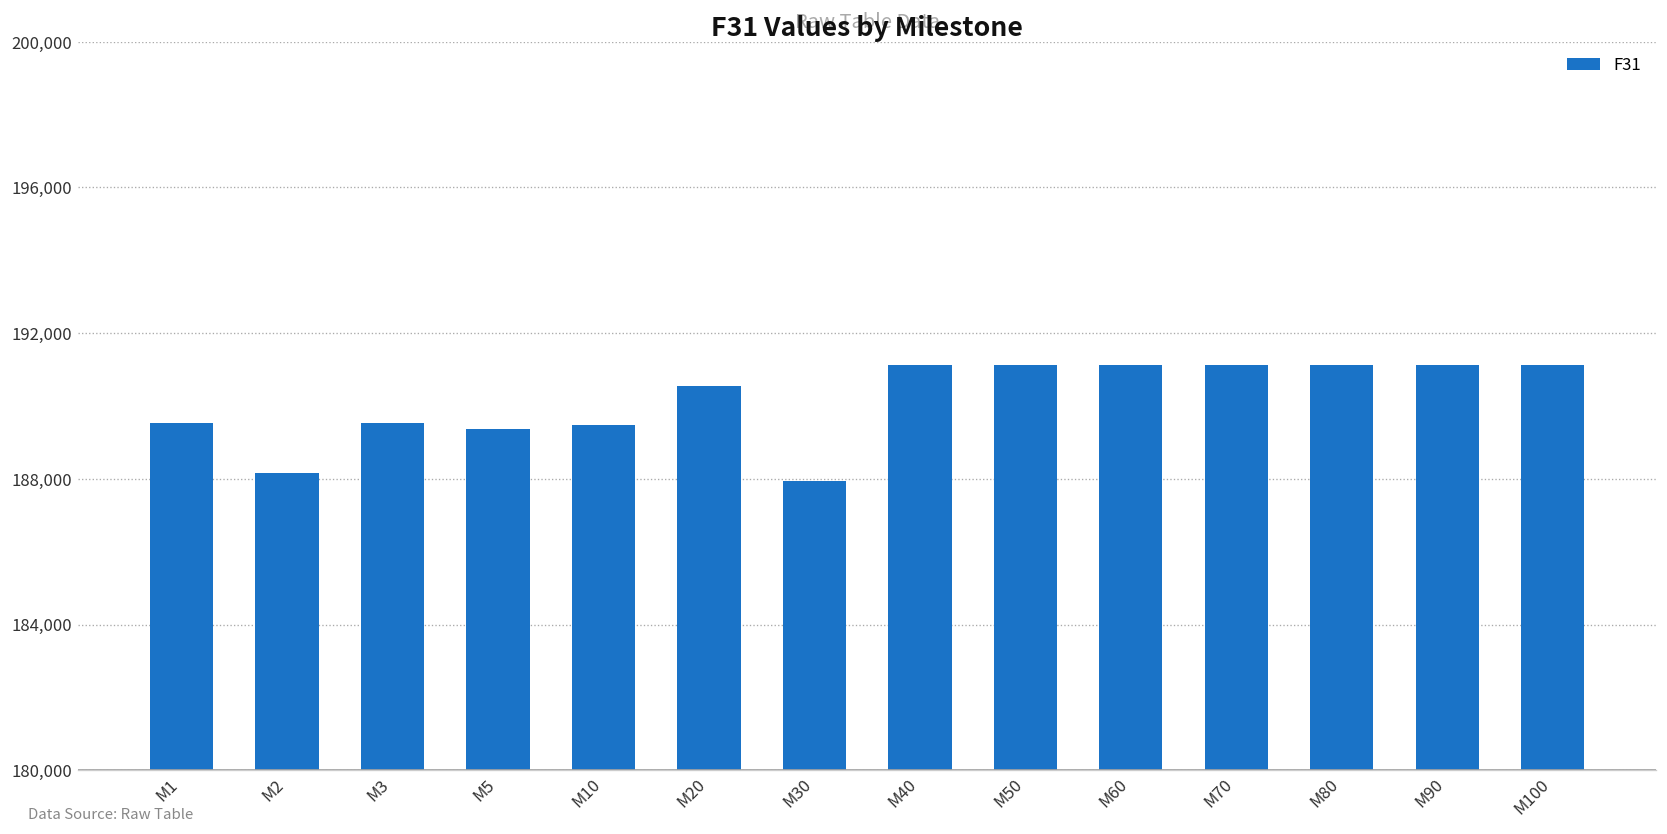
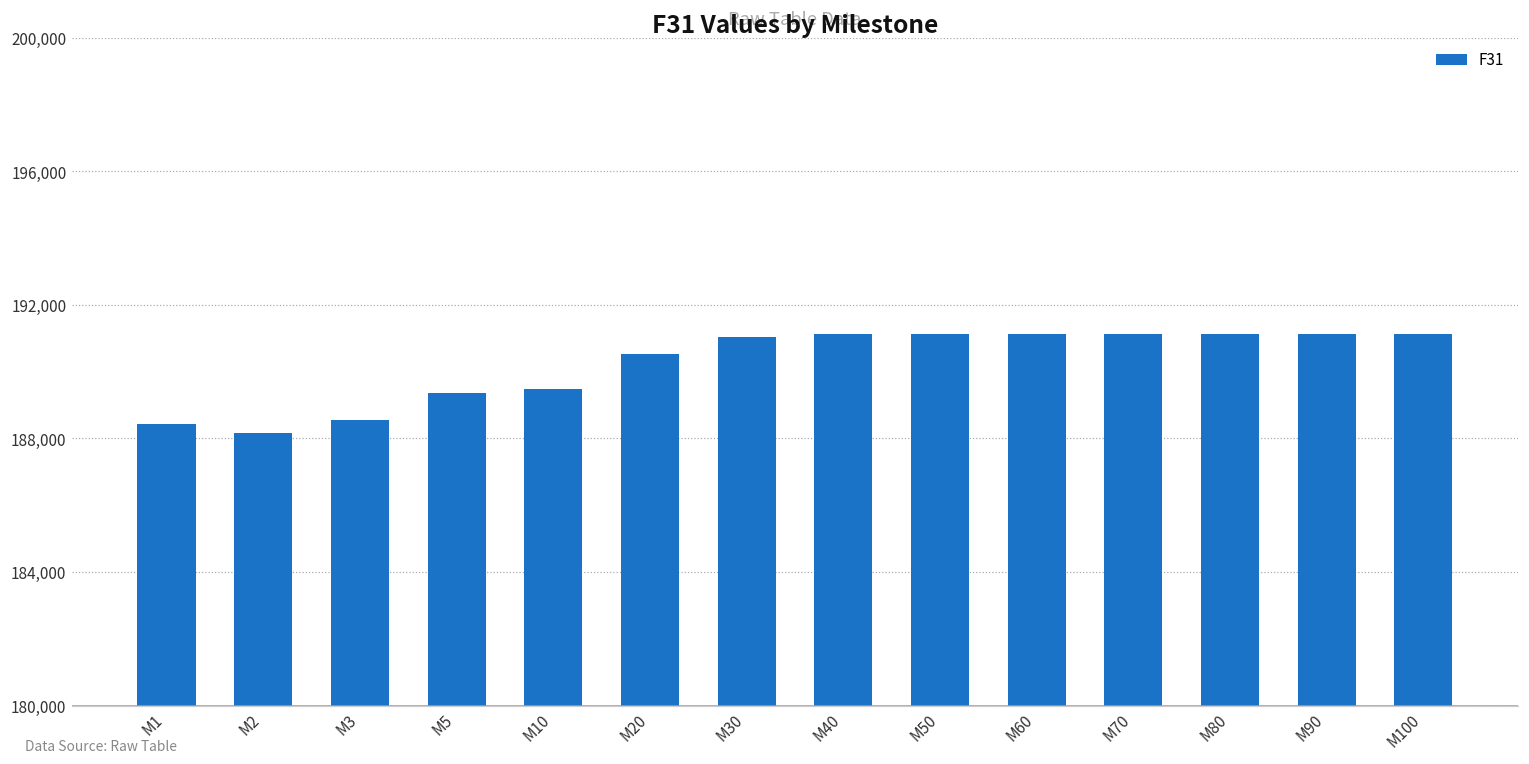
  {
-   "M1": "189,500",
+   "M1": "188,400",
    "M2": "188,200",
-   "M3": "189,500",
+   "M3": "188,500",
    "M5": "189,400",
    "M10": "189,500",
    "M20": "190,500",
-   "M30": "187,900",
+   "M30": "191,000",
    "M40": "191,100",
    "M50": "191,100",
    "M60": "191,100",
    "M70": "191,100",
    "M80": "191,100",
    "M90": "191,100",
    "M100": "191,100"
  }
